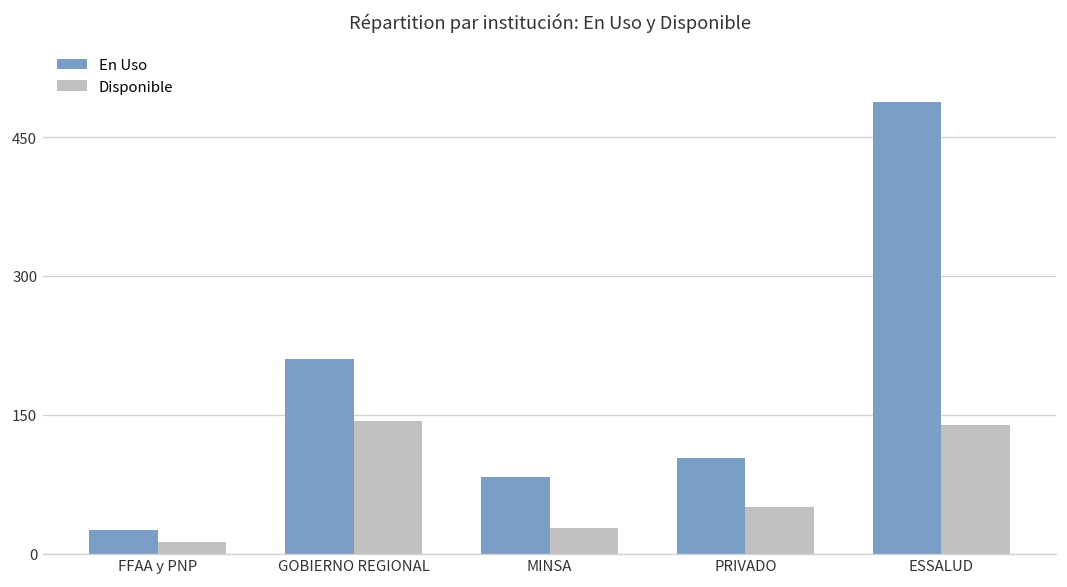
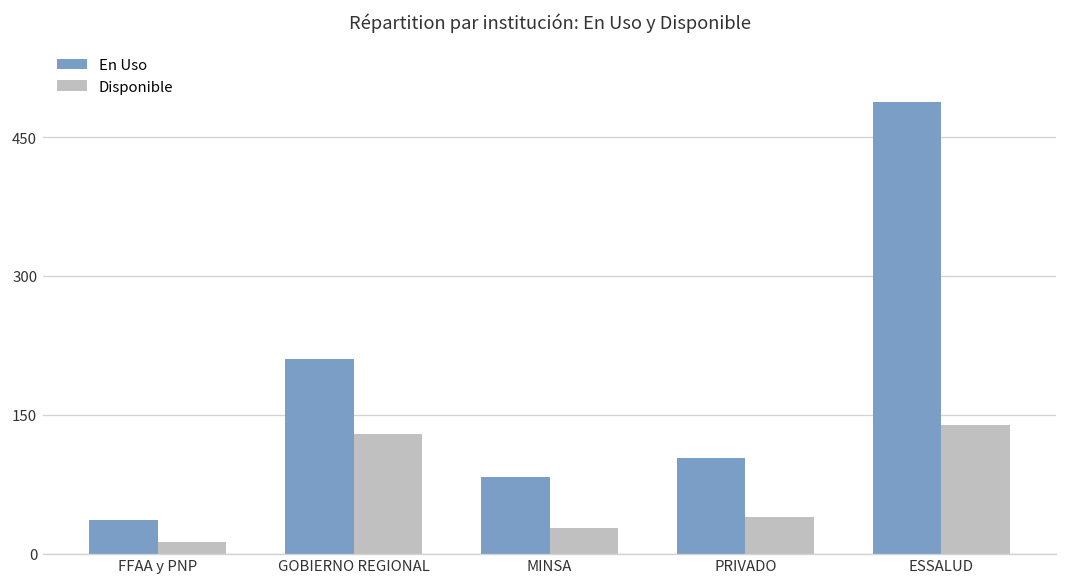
  {
    "En Uso": {
-     "FFAA y PNP": 30,
+     "FFAA y PNP": 40,
      "GOBIERNO REGIONAL": 210,
      "MINSA": 80,
      "PRIVADO": 100,
      "ESSALUD": 490
    },
    "Disponible": {
      "FFAA y PNP": 10,
-     "GOBIERNO REGIONAL": 140,
+     "GOBIERNO REGIONAL": 130,
      "MINSA": 30,
-     "PRIVADO": 50,
+     "PRIVADO": 40,
      "ESSALUD": 140
    }
  }
